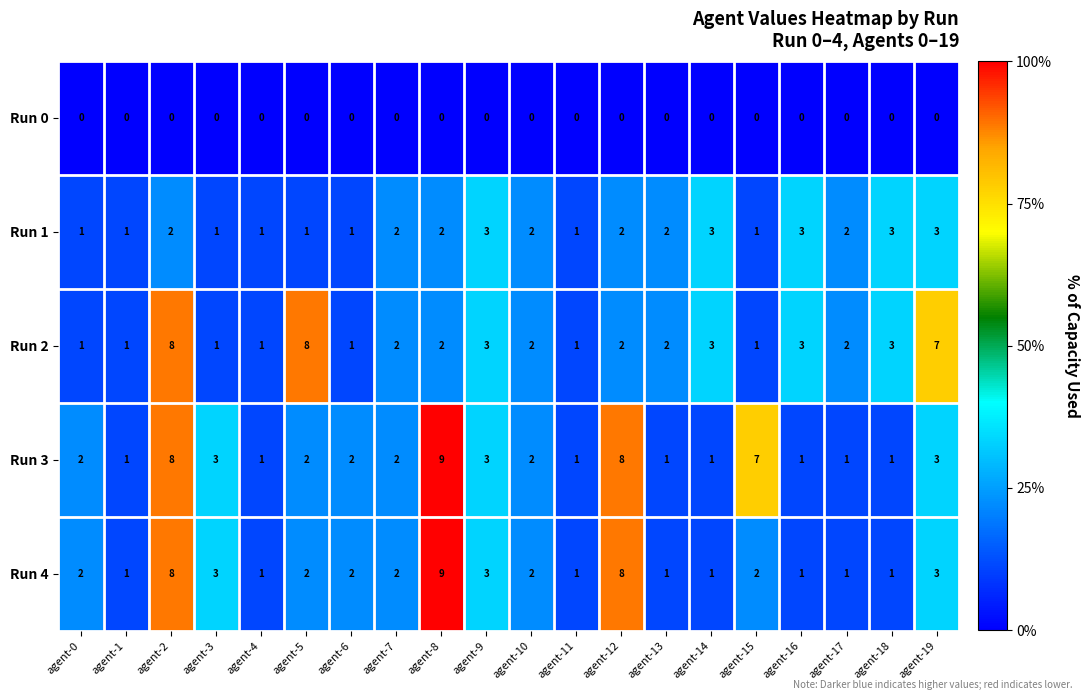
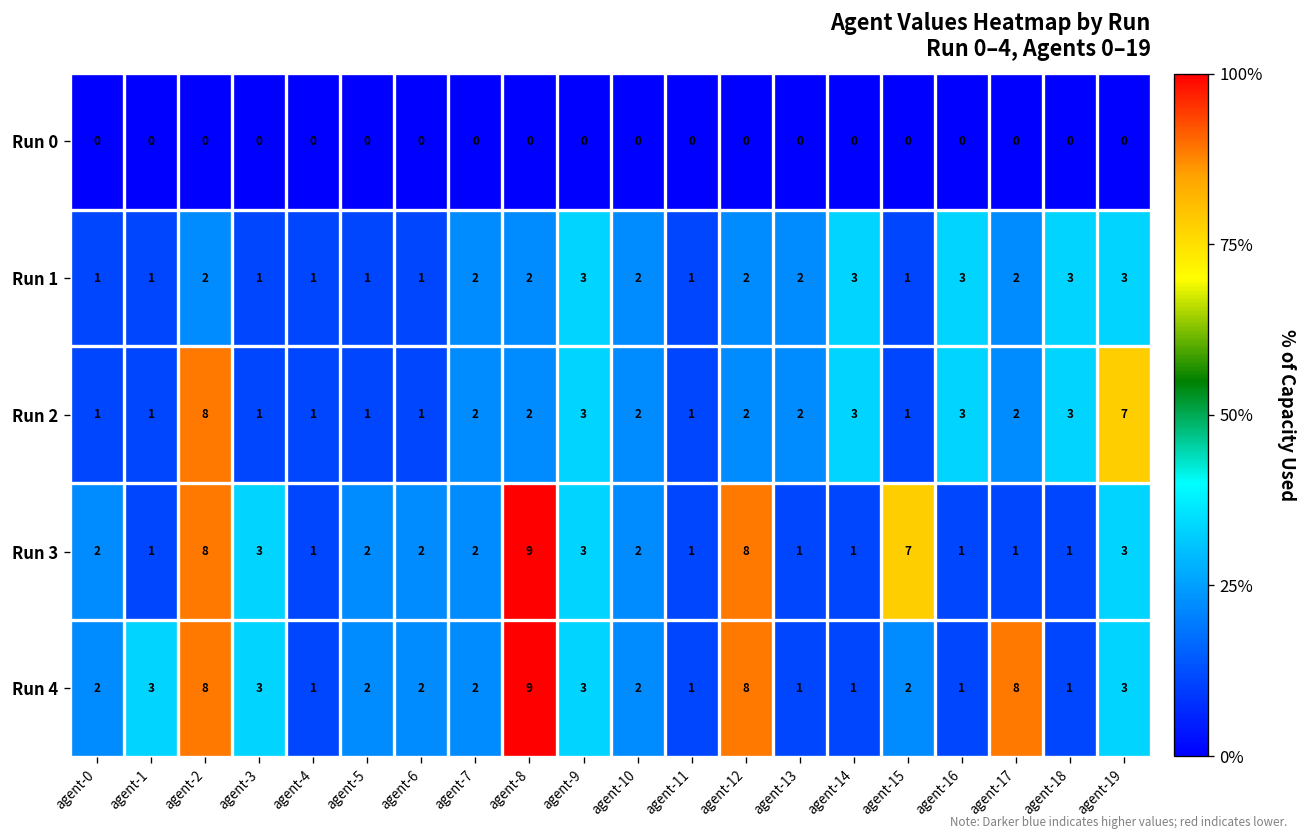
  {
    "Run 0": {
      "agent-0": 0,
      "agent-1": 0,
      "agent-2": 0,
      "agent-3": 0,
      "agent-4": 0,
      "agent-5": 0,
      "agent-6": 0,
      "agent-7": 0,
      "agent-8": 0,
      "agent-9": 0,
      "agent-10": 0,
      "agent-11": 0,
      "agent-12": 0,
      "agent-13": 0,
      "agent-14": 0,
      "agent-15": 0,
      "agent-16": 0,
      "agent-17": 0,
      "agent-18": 0,
      "agent-19": 0
    },
    "Run 1": {
      "agent-0": 1,
      "agent-1": 1,
      "agent-2": 2,
      "agent-3": 1,
      "agent-4": 1,
      "agent-5": 1,
      "agent-6": 1,
      "agent-7": 2,
      "agent-8": 2,
      "agent-9": 3,
      "agent-10": 2,
      "agent-11": 1,
      "agent-12": 2,
      "agent-13": 2,
      "agent-14": 3,
      "agent-15": 1,
      "agent-16": 3,
      "agent-17": 2,
      "agent-18": 3,
      "agent-19": 3
    },
    "Run 2": {
      "agent-0": 1,
      "agent-1": 1,
      "agent-2": 8,
      "agent-3": 1,
      "agent-4": 1,
-     "agent-5": 8,
+     "agent-5": 1,
      "agent-6": 1,
      "agent-7": 2,
      "agent-8": 2,
      "agent-9": 3,
      "agent-10": 2,
      "agent-11": 1,
      "agent-12": 2,
      "agent-13": 2,
      "agent-14": 3,
      "agent-15": 1,
      "agent-16": 3,
      "agent-17": 2,
      "agent-18": 3,
      "agent-19": 7
    },
    "Run 3": {
      "agent-0": 2,
      "agent-1": 1,
      "agent-2": 8,
      "agent-3": 3,
      "agent-4": 1,
      "agent-5": 2,
      "agent-6": 2,
      "agent-7": 2,
      "agent-8": 9,
      "agent-9": 3,
      "agent-10": 2,
      "agent-11": 1,
      "agent-12": 8,
      "agent-13": 1,
      "agent-14": 1,
      "agent-15": 7,
      "agent-16": 1,
      "agent-17": 1,
      "agent-18": 1,
      "agent-19": 3
    },
    "Run 4": {
      "agent-0": 2,
-     "agent-1": 1,
+     "agent-1": 3,
      "agent-2": 8,
      "agent-3": 3,
      "agent-4": 1,
      "agent-5": 2,
      "agent-6": 2,
      "agent-7": 2,
      "agent-8": 9,
      "agent-9": 3,
      "agent-10": 2,
      "agent-11": 1,
      "agent-12": 8,
      "agent-13": 1,
      "agent-14": 1,
      "agent-15": 2,
      "agent-16": 1,
-     "agent-17": 1,
+     "agent-17": 8,
      "agent-18": 1,
      "agent-19": 3
    }
  }
